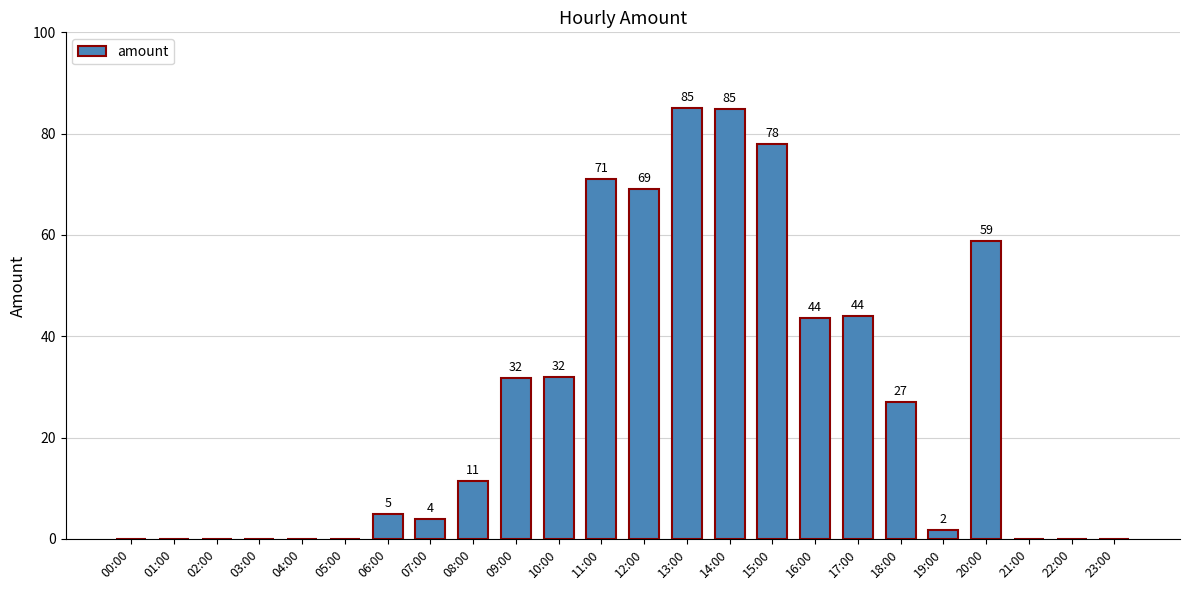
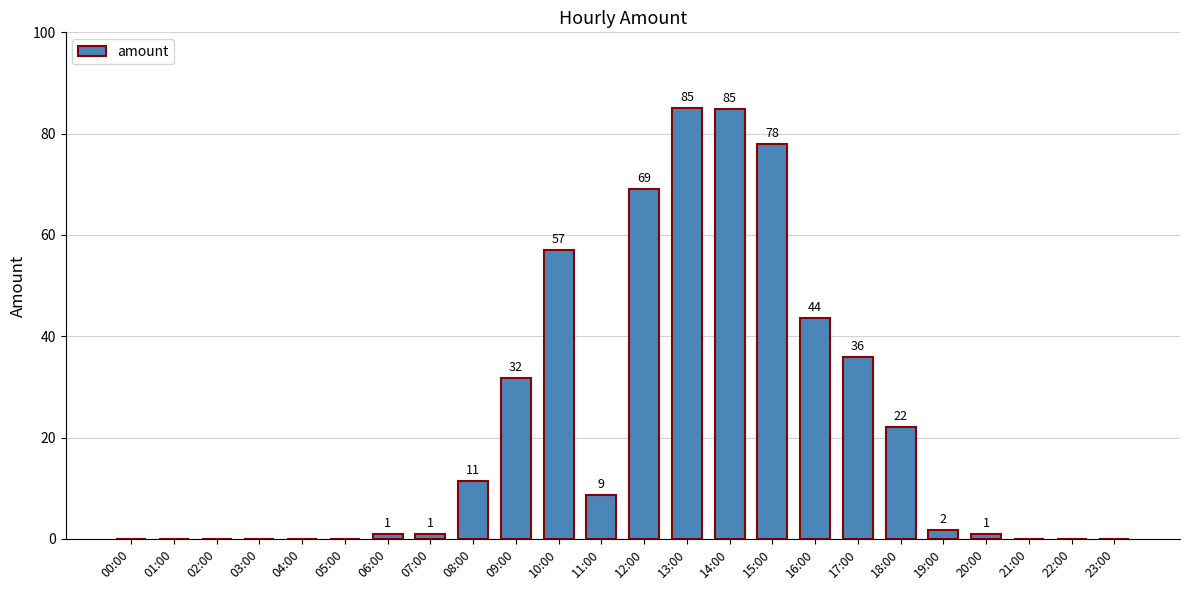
  {
-   "06:00": 5,
-   "07:00": 4,
+   "06:00": 1,
+   "07:00": 1,
    "08:00": 11,
    "09:00": 32,
-   "10:00": 32,
-   "11:00": 71,
+   "10:00": 57,
+   "11:00": 9,
    "12:00": 69,
    "13:00": 85,
    "14:00": 85,
    "15:00": 78,
    "16:00": 44,
-   "17:00": 44,
-   "18:00": 27,
+   "17:00": 36,
+   "18:00": 22,
    "19:00": 2,
-   "20:00": 59
+   "20:00": 1
  }
